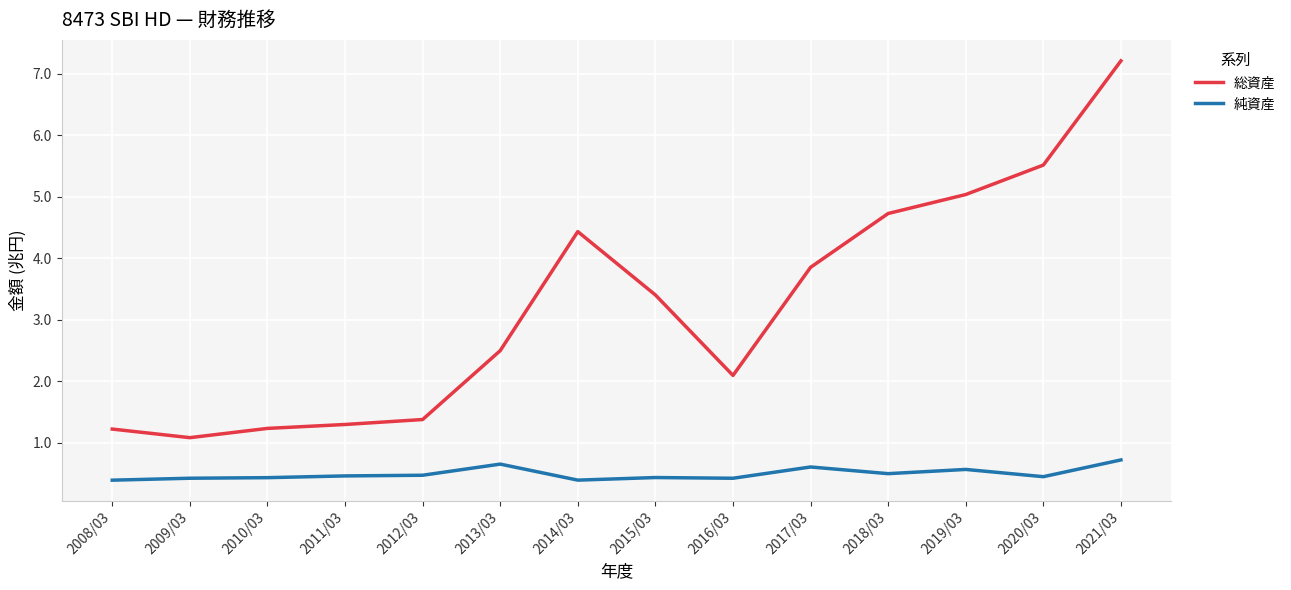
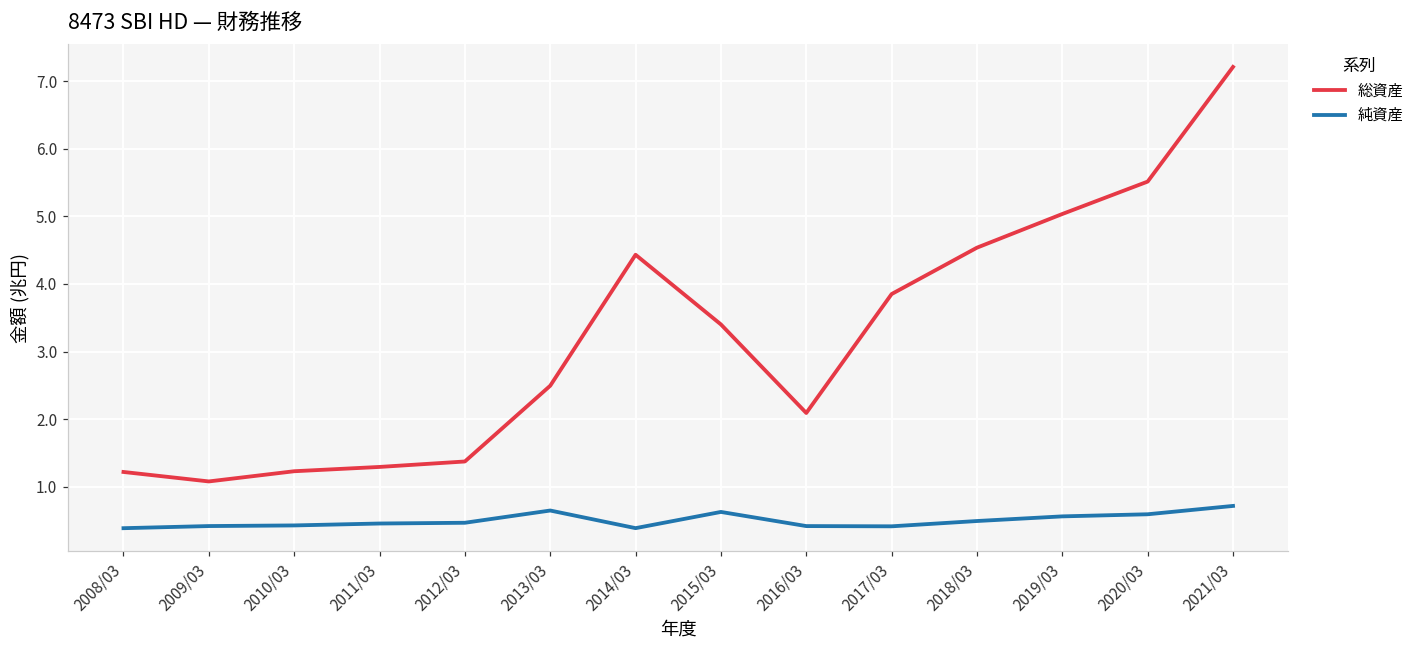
  {
    "総資産": {
      "2008/03": 1.2,
      "2009/03": 1.1,
      "2010/03": 1.2,
      "2011/03": 1.3,
      "2012/03": 1.4,
      "2013/03": 2.5,
      "2014/03": 4.4,
      "2015/03": 3.4,
      "2016/03": 2.1,
      "2017/03": 3.9,
-     "2018/03": 4.7,
+     "2018/03": 4.5,
      "2019/03": 5.0,
      "2020/03": 5.5,
      "2021/03": 7.2
    },
    "純資産": {
      "2008/03": 0.4,
      "2009/03": 0.4,
      "2010/03": 0.4,
      "2011/03": 0.5,
      "2012/03": 0.5,
      "2013/03": 0.6,
      "2014/03": 0.4,
-     "2015/03": 0.4,
+     "2015/03": 0.6,
      "2016/03": 0.4,
-     "2017/03": 0.6,
+     "2017/03": 0.4,
      "2018/03": 0.5,
      "2019/03": 0.6,
-     "2020/03": 0.4,
+     "2020/03": 0.6,
      "2021/03": 0.7
    }
  }
